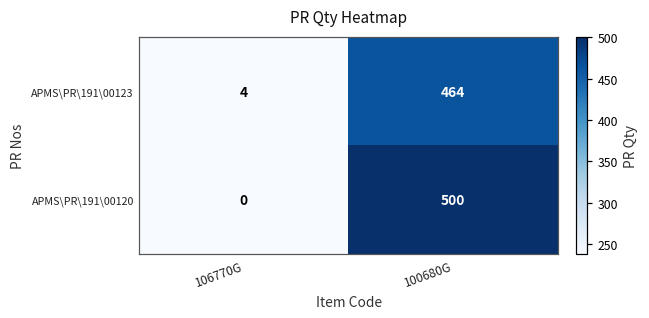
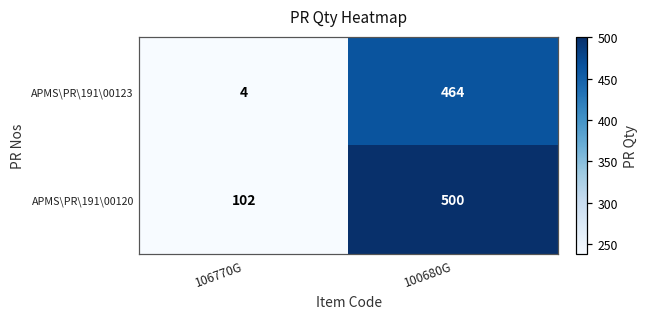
  {
    "APMS\\PR\\191\\00123": {
      "106770G": 4,
      "100680G": 464
    },
    "APMS\\PR\\191\\00120": {
-     "106770G": 0,
+     "106770G": 102,
      "100680G": 500
    }
  }
